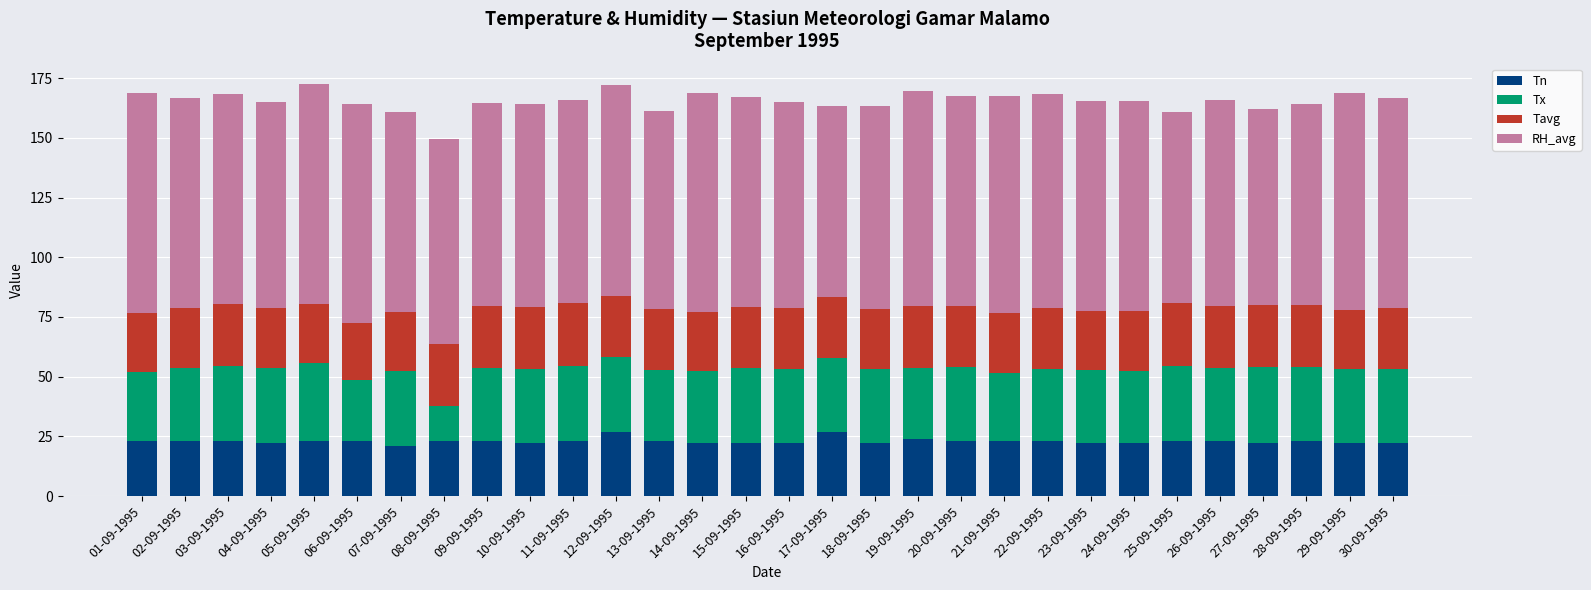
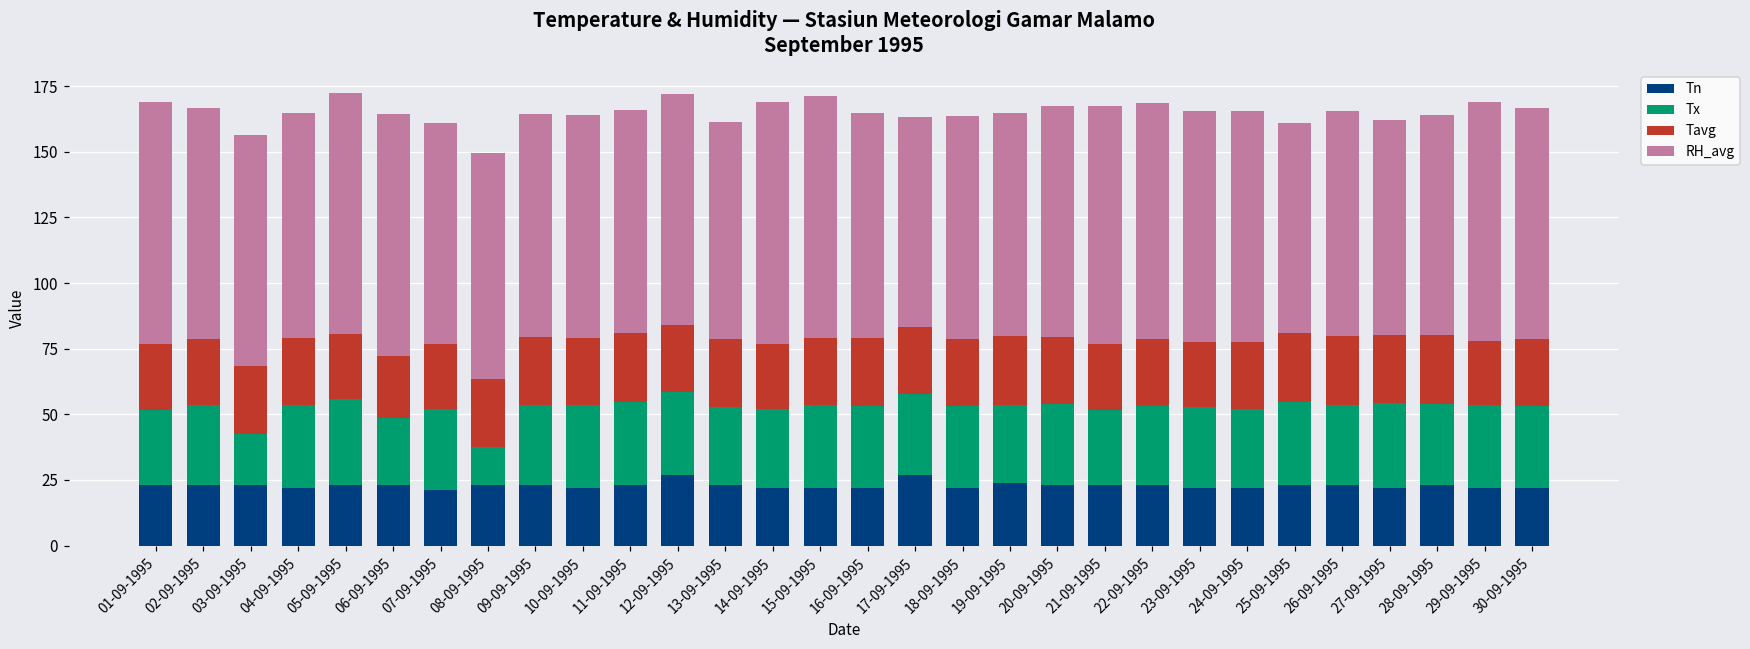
  {
    "Tn": {
      "01-09-1995": 23,
      "02-09-1995": 23,
      "03-09-1995": 23,
      "04-09-1995": 22,
      "05-09-1995": 23,
      "06-09-1995": 23,
      "07-09-1995": 21,
      "08-09-1995": 23,
      "09-09-1995": 23,
      "10-09-1995": 22,
      "11-09-1995": 23,
      "12-09-1995": 27,
      "13-09-1995": 23,
      "14-09-1995": 22,
      "15-09-1995": 22,
      "16-09-1995": 22,
      "17-09-1995": 27,
      "18-09-1995": 22,
      "19-09-1995": 24,
      "20-09-1995": 23,
      "21-09-1995": 23,
      "22-09-1995": 23,
      "23-09-1995": 22,
      "24-09-1995": 22,
      "25-09-1995": 23,
      "26-09-1995": 23,
      "27-09-1995": 22,
      "28-09-1995": 23,
      "29-09-1995": 22,
      "30-09-1995": 22
    },
    "Tx": {
      "01-09-1995": 29,
      "02-09-1995": 31,
-     "03-09-1995": 32,
+     "03-09-1995": 20,
      "04-09-1995": 32,
      "05-09-1995": 33,
      "06-09-1995": 26,
      "07-09-1995": 31,
      "08-09-1995": 15,
      "09-09-1995": 31,
      "10-09-1995": 31,
      "11-09-1995": 32,
      "12-09-1995": 31,
      "13-09-1995": 30,
      "14-09-1995": 30,
      "15-09-1995": 32,
      "16-09-1995": 31,
      "17-09-1995": 31,
      "18-09-1995": 31,
      "19-09-1995": 30,
      "20-09-1995": 31,
      "21-09-1995": 29,
      "22-09-1995": 30,
      "23-09-1995": 31,
      "24-09-1995": 30,
      "25-09-1995": 32,
      "26-09-1995": 31,
      "27-09-1995": 32,
      "28-09-1995": 31,
      "29-09-1995": 31,
      "30-09-1995": 31
    },
    "Tavg": {
      "01-09-1995": 25,
      "02-09-1995": 25,
      "03-09-1995": 26,
      "04-09-1995": 25,
      "05-09-1995": 25,
      "06-09-1995": 24,
      "07-09-1995": 25,
      "08-09-1995": 26,
      "09-09-1995": 26,
      "10-09-1995": 26,
      "11-09-1995": 26,
      "12-09-1995": 26,
      "13-09-1995": 26,
      "14-09-1995": 25,
      "15-09-1995": 26,
      "16-09-1995": 26,
      "17-09-1995": 26,
      "18-09-1995": 26,
      "19-09-1995": 26,
      "20-09-1995": 26,
      "21-09-1995": 25,
      "22-09-1995": 25,
      "23-09-1995": 25,
      "24-09-1995": 25,
      "25-09-1995": 26,
      "26-09-1995": 26,
      "27-09-1995": 26,
      "28-09-1995": 26,
      "29-09-1995": 25,
      "30-09-1995": 26
    },
    "RH_avg": {
      "01-09-1995": 92,
      "02-09-1995": 88,
      "03-09-1995": 88,
      "04-09-1995": 86,
      "05-09-1995": 92,
      "06-09-1995": 92,
      "07-09-1995": 84,
      "08-09-1995": 86,
      "09-09-1995": 85,
      "10-09-1995": 85,
      "11-09-1995": 85,
      "12-09-1995": 88,
      "13-09-1995": 83,
      "14-09-1995": 92,
-     "15-09-1995": 88,
+     "15-09-1995": 92,
      "16-09-1995": 86,
      "17-09-1995": 80,
      "18-09-1995": 85,
-     "19-09-1995": 90,
+     "19-09-1995": 85,
      "20-09-1995": 88,
      "21-09-1995": 91,
      "22-09-1995": 90,
      "23-09-1995": 88,
      "24-09-1995": 88,
      "25-09-1995": 80,
      "26-09-1995": 86,
      "27-09-1995": 82,
      "28-09-1995": 84,
      "29-09-1995": 91,
      "30-09-1995": 88
    }
  }
